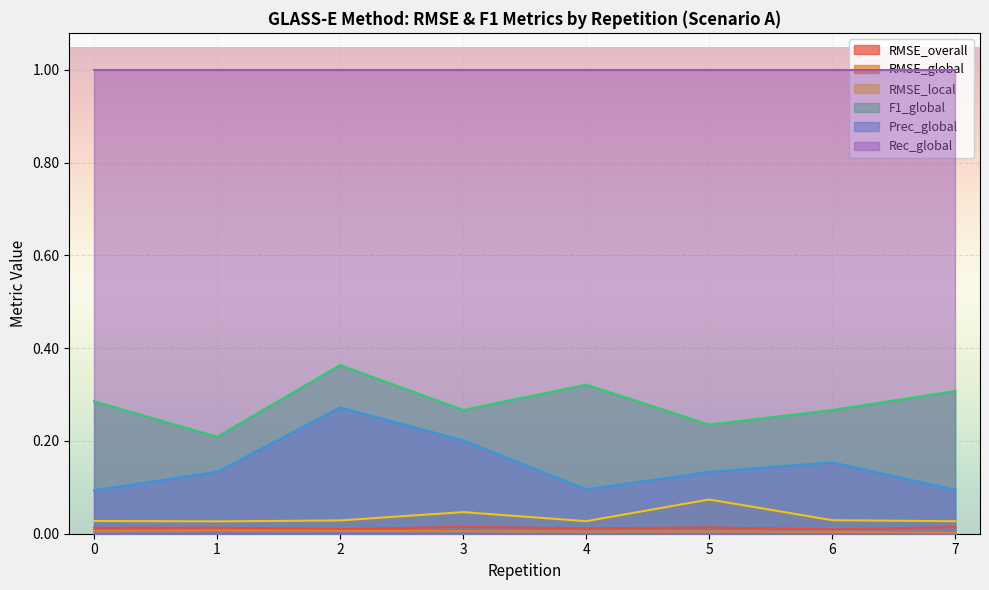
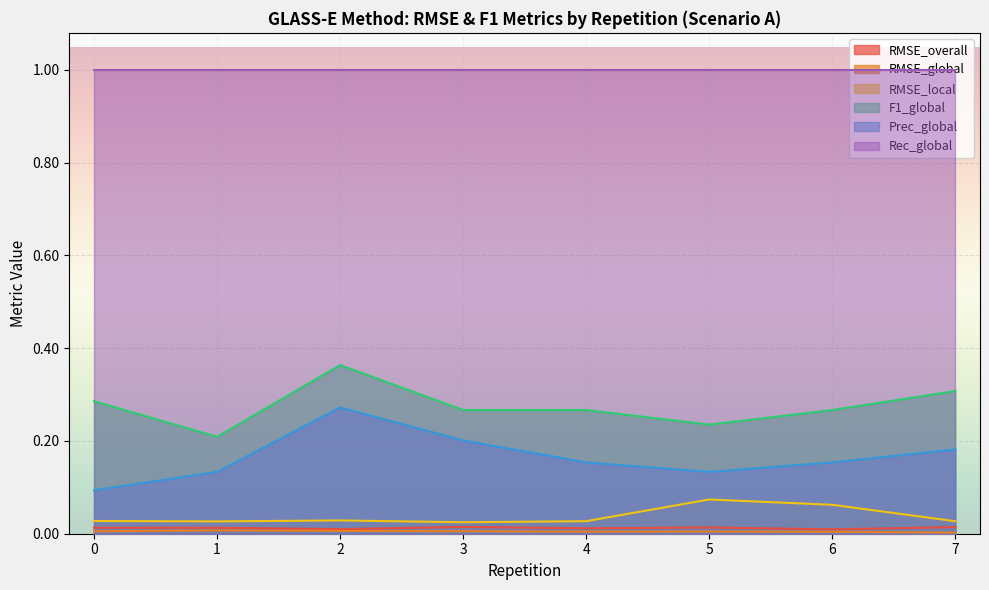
  {
    "RMSE_local": {
      "0": 0.03,
      "1": 0.03,
      "2": 0.03,
-     "3": 0.05,
+     "3": 0.02,
      "4": 0.03,
      "5": 0.07,
-     "6": 0.03,
+     "6": 0.06,
      "7": 0.03
    },
    "F1_global": {
      "0": 0.29,
      "1": 0.21,
      "2": 0.36,
      "3": 0.27,
-     "4": 0.32,
+     "4": 0.27,
      "5": 0.24,
      "6": 0.27,
      "7": 0.31
    },
    "Prec_global": {
      "0": 0.09,
      "1": 0.13,
      "2": 0.27,
      "3": 0.20,
-     "4": 0.10,
+     "4": 0.15,
      "5": 0.13,
      "6": 0.15,
-     "7": 0.09
+     "7": 0.18
    },
    "Rec_global": {
      "0": 1.00,
      "1": 1.00,
      "2": 1.00,
      "3": 1.00,
      "4": 1.00,
      "5": 1.00,
      "6": 1.00
    }
  }
